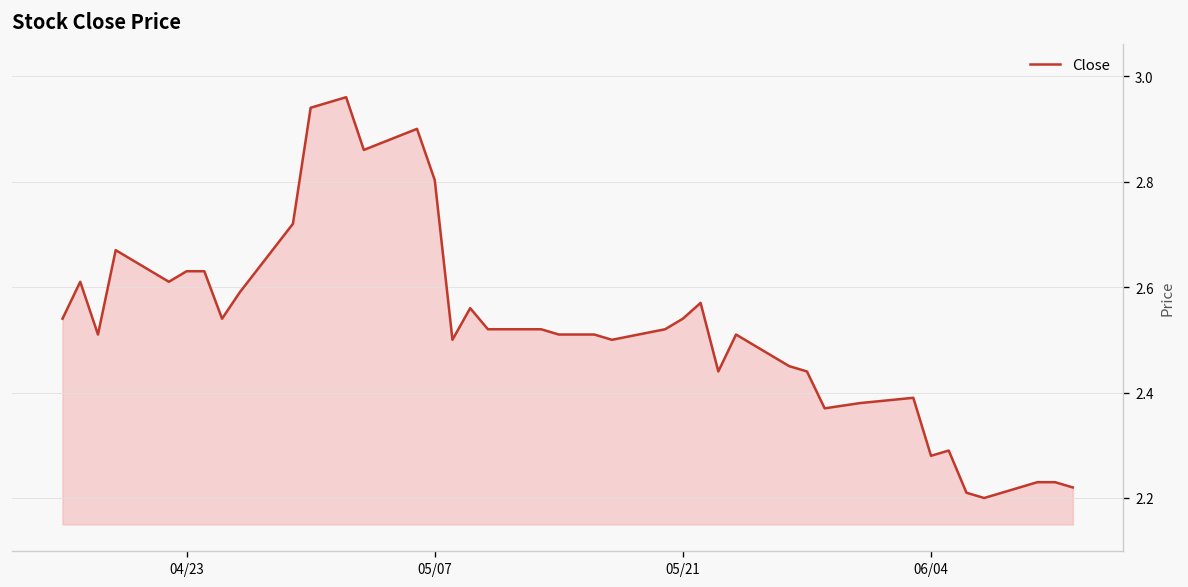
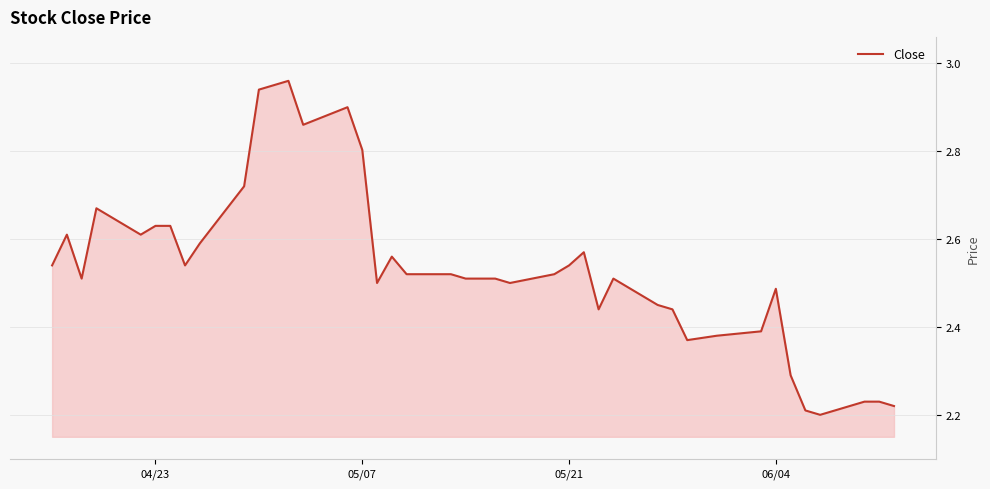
  {
    "04/23": 2.63,
    "05/07": 2.80,
    "05/21": 2.54,
-   "06/04": 2.28
+   "06/04": 2.49
  }
